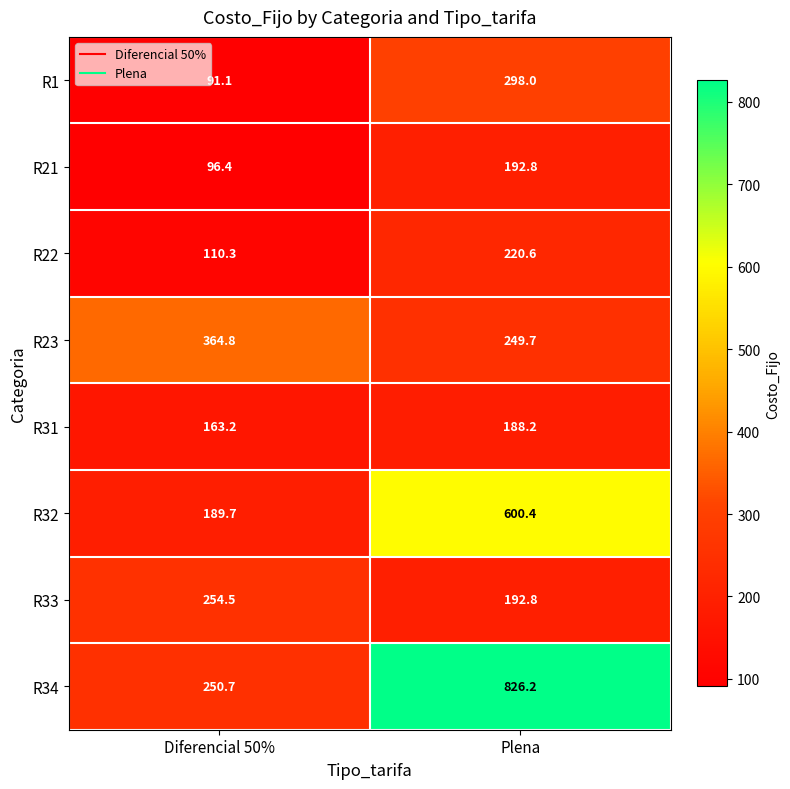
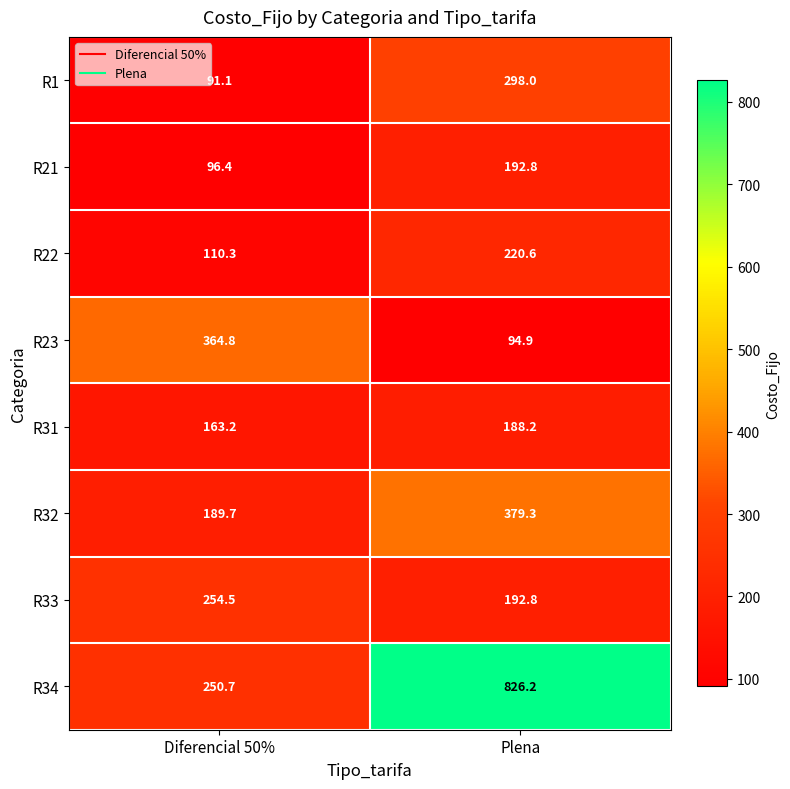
  {
    "R1": {
      "Plena": 298.0
    },
    "R21": {
      "Diferencial 50%": 96.4,
      "Plena": 192.8
    },
    "R22": {
      "Diferencial 50%": 110.3,
      "Plena": 220.6
    },
    "R23": {
      "Diferencial 50%": 364.8,
-     "Plena": 249.7
+     "Plena": 94.9
    },
    "R31": {
      "Diferencial 50%": 163.2,
      "Plena": 188.2
    },
    "R32": {
      "Diferencial 50%": 189.7,
-     "Plena": 600.4
+     "Plena": 379.3
    },
    "R33": {
      "Diferencial 50%": 254.5,
      "Plena": 192.8
    },
    "R34": {
      "Diferencial 50%": 250.7,
      "Plena": 826.2
    }
  }
